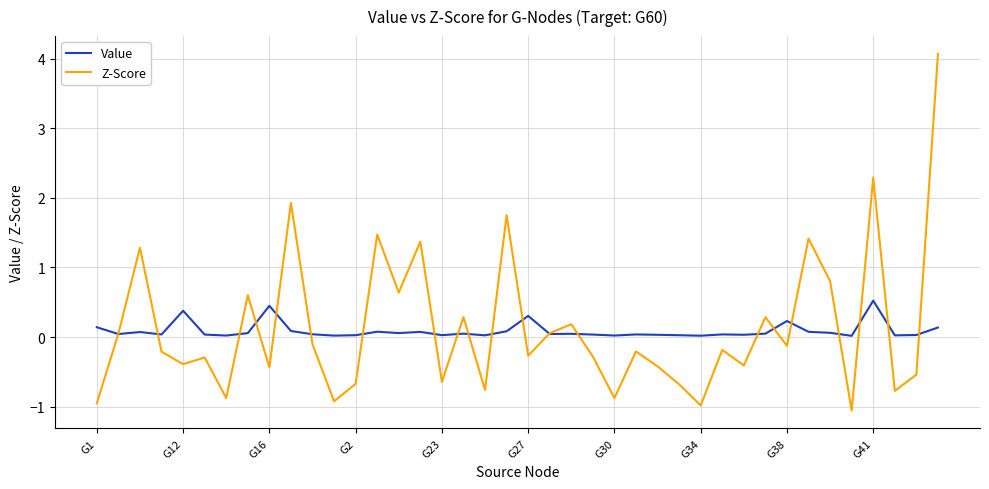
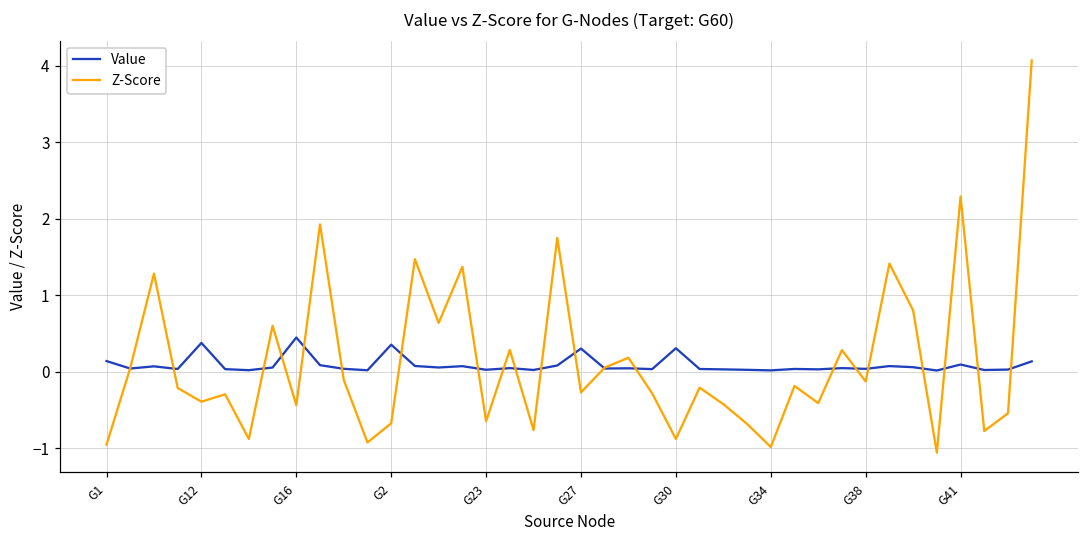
  {
    "Value": {
      "G1": 0.1,
      "G12": 0.4,
      "G16": 0.4,
-     "G2": 0.0,
+     "G2": 0.4,
      "G23": 0.0,
      "G27": 0.3,
-     "G30": 0.0,
+     "G30": 0.3,
      "G34": 0.0,
-     "G38": 0.2,
-     "G41": 0.5
+     "G38": 0.0,
+     "G41": 0.1
    },
    "Z-Score": {
      "G1": -1.0,
      "G12": -0.4,
      "G16": -0.4,
      "G2": -0.7,
      "G23": -0.6,
      "G27": -0.3,
      "G30": -0.9,
      "G34": -1.0,
      "G38": -0.1,
      "G41": 2.3
    }
  }
